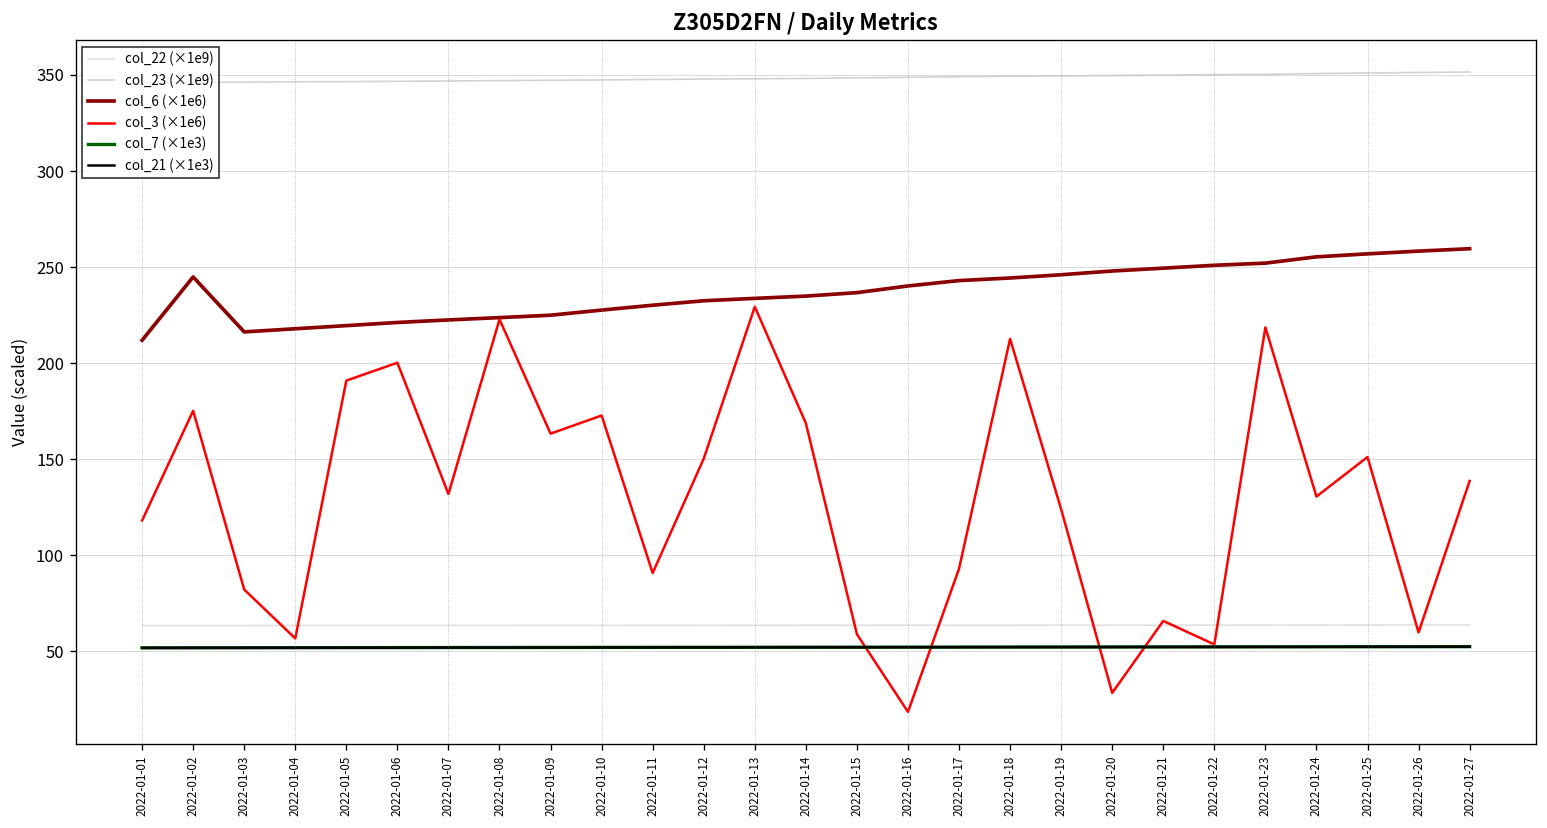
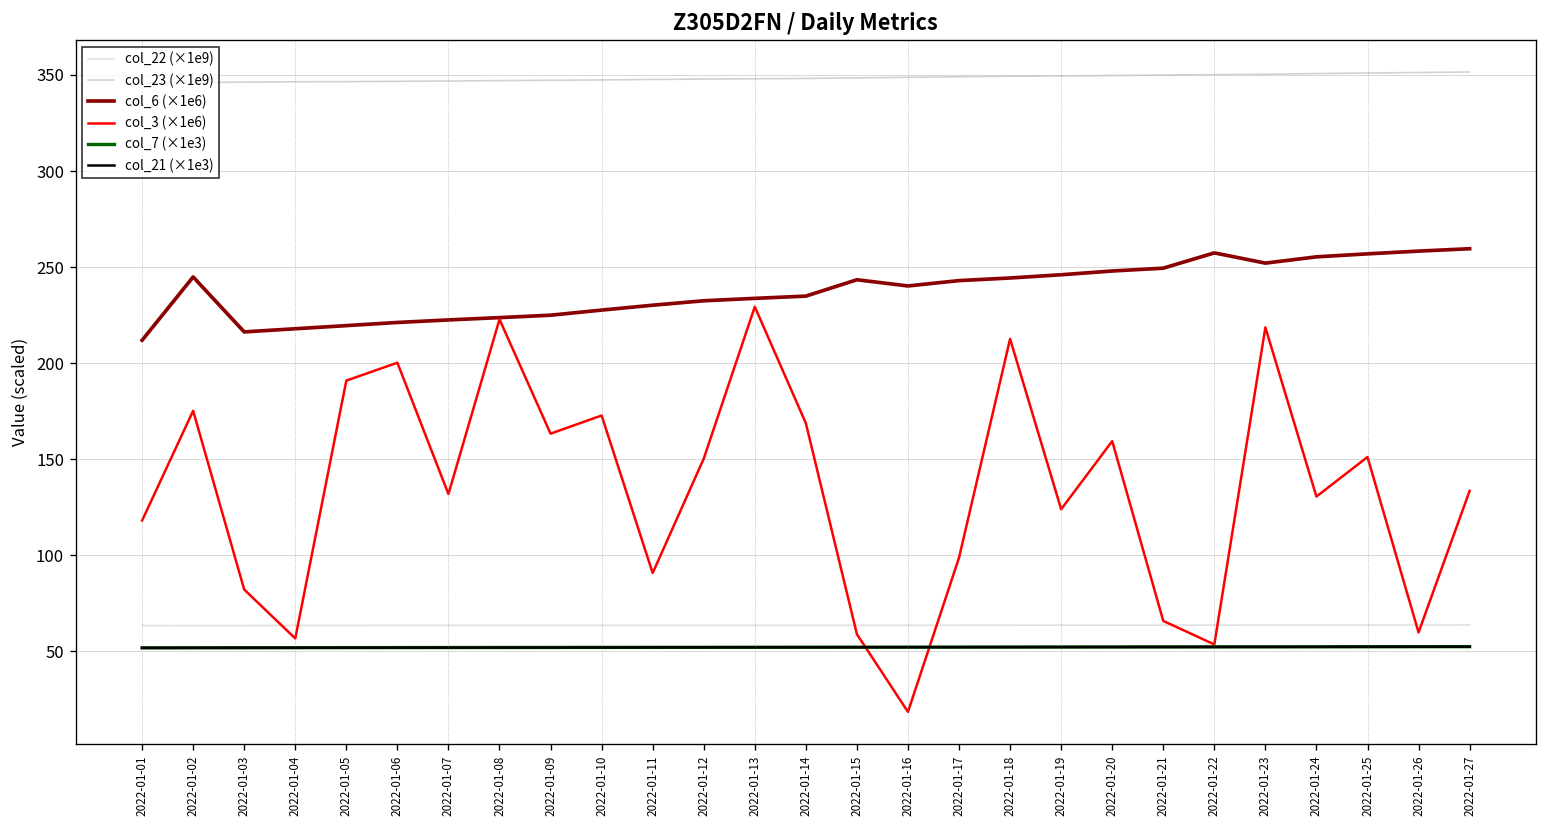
  {
    "col_6 (×1e6)": {
      "2022-01-01": 212,
      "2022-01-02": 245,
      "2022-01-03": 216,
      "2022-01-04": 218,
      "2022-01-05": 220,
      "2022-01-06": 221,
      "2022-01-07": 222,
      "2022-01-09": 225,
      "2022-01-10": 228,
      "2022-01-11": 230,
      "2022-01-12": 232,
      "2022-01-13": 234,
      "2022-01-14": 235,
-     "2022-01-15": 237,
+     "2022-01-15": 243,
      "2022-01-16": 240,
      "2022-01-17": 243,
      "2022-01-18": 244,
      "2022-01-19": 246,
      "2022-01-20": 248,
      "2022-01-21": 249,
-     "2022-01-22": 251,
+     "2022-01-22": 257,
      "2022-01-23": 252,
      "2022-01-24": 255,
      "2022-01-25": 257,
      "2022-01-26": 258,
      "2022-01-27": 260
    },
    "col_3 (×1e6)": {
      "2022-01-01": 118,
      "2022-01-02": 175,
      "2022-01-03": 82,
      "2022-01-04": 57,
      "2022-01-05": 191,
      "2022-01-06": 200,
      "2022-01-07": 132,
      "2022-01-09": 163,
      "2022-01-10": 173,
      "2022-01-11": 91,
      "2022-01-12": 150,
      "2022-01-13": 229,
      "2022-01-14": 169,
      "2022-01-15": 59,
      "2022-01-16": 18,
-     "2022-01-17": 93,
+     "2022-01-17": 99,
      "2022-01-18": 213,
      "2022-01-19": 124,
-     "2022-01-20": 28,
+     "2022-01-20": 159,
      "2022-01-21": 66,
      "2022-01-23": 219,
      "2022-01-24": 131,
      "2022-01-25": 151,
      "2022-01-26": 60,
-     "2022-01-27": 139
+     "2022-01-27": 133
    }
  }
